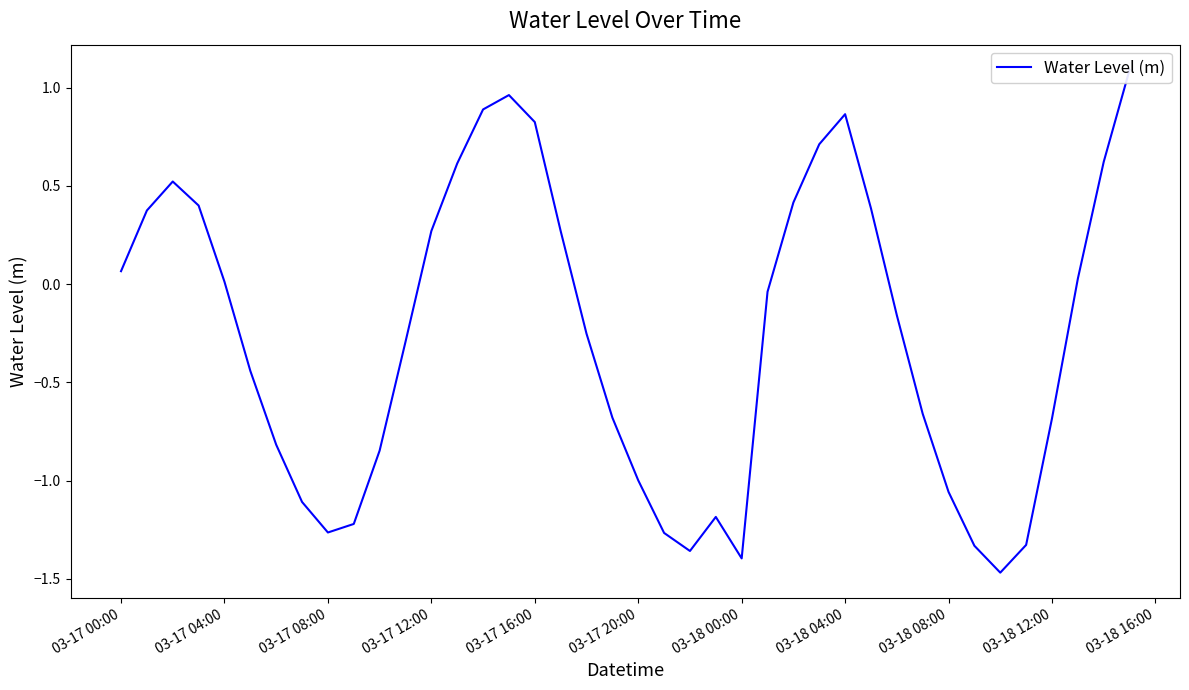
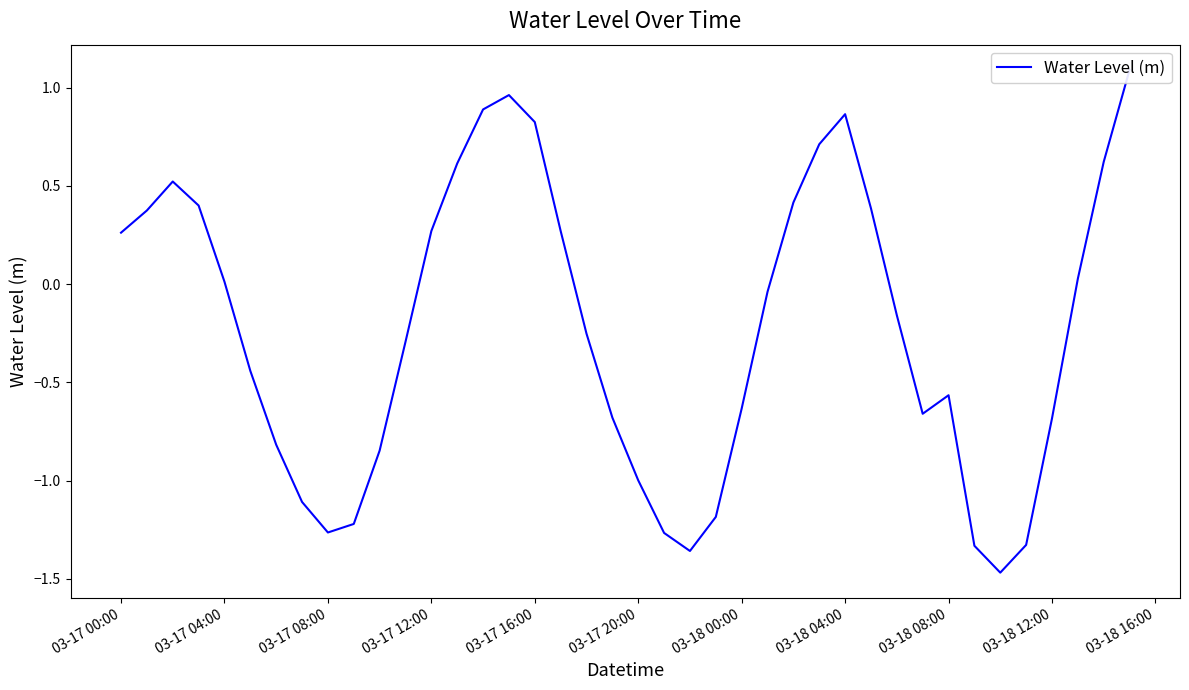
  {
-   "03-17 00:00": 0.07,
+   "03-17 00:00": 0.26,
    "03-17 04:00": 0.01,
    "03-17 08:00": -1.26,
    "03-17 12:00": 0.27,
    "03-17 16:00": 0.82,
    "03-17 20:00": -1.00,
-   "03-18 00:00": -1.40,
+   "03-18 00:00": -0.63,
    "03-18 04:00": 0.86,
-   "03-18 08:00": -1.06,
+   "03-18 08:00": -0.57,
    "03-18 12:00": -0.68
  }
